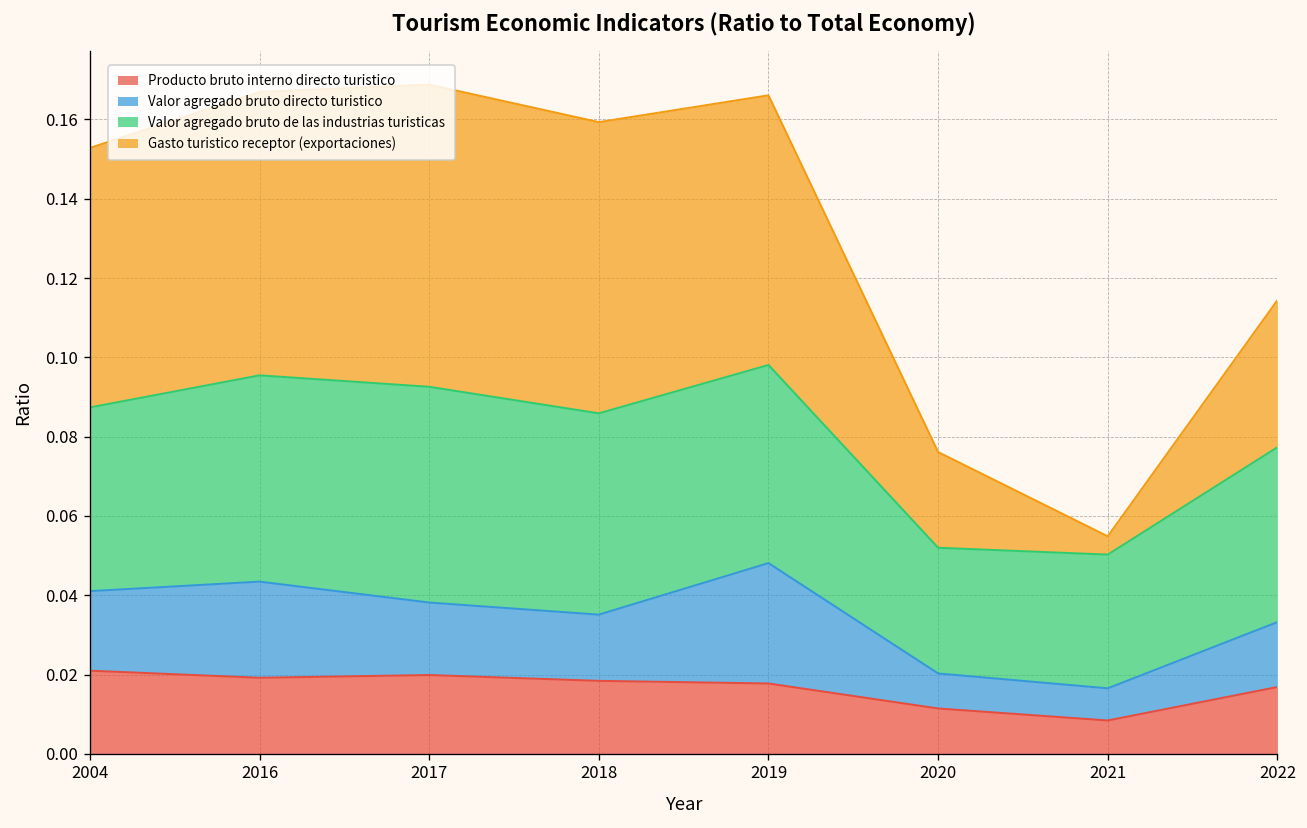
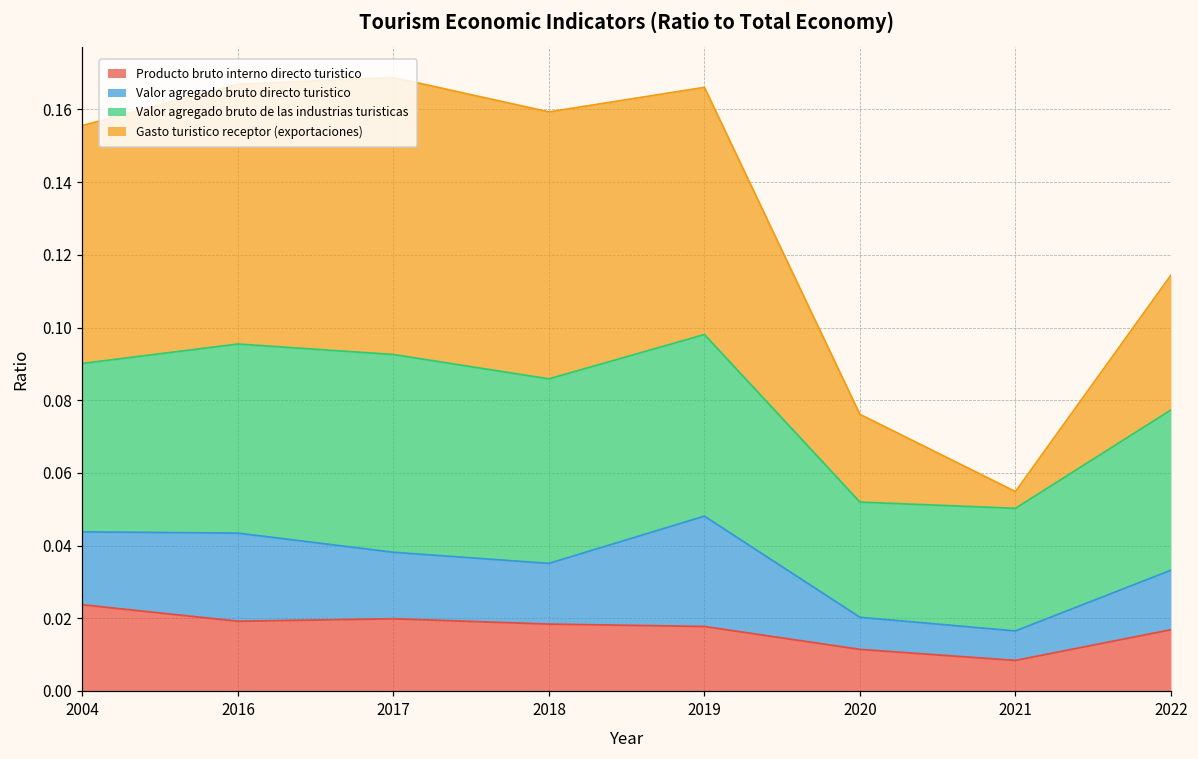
  {
    "Producto bruto interno directo turistico": {
-     "2004": 0.021,
+     "2004": 0.024,
      "2016": 0.019,
      "2017": 0.020,
      "2018": 0.018,
      "2019": 0.018,
      "2020": 0.011,
      "2021": 0.008,
      "2022": 0.017
    },
    "Valor agregado bruto directo turistico": {
      "2004": 0.020,
      "2016": 0.024,
      "2017": 0.018,
      "2018": 0.017,
      "2019": 0.030,
      "2020": 0.009,
      "2021": 0.008,
      "2022": 0.016
    },
    "Valor agregado bruto de las industrias turisticas": {
      "2004": 0.046,
      "2016": 0.052,
      "2017": 0.054,
      "2018": 0.051,
      "2019": 0.050,
      "2020": 0.032,
      "2021": 0.034,
      "2022": 0.044
    },
    "Gasto turistico receptor (exportaciones)": {
      "2004": 0.065,
      "2018": 0.073,
      "2019": 0.068,
      "2020": 0.024,
      "2021": 0.005,
      "2022": 0.037
    }
  }
